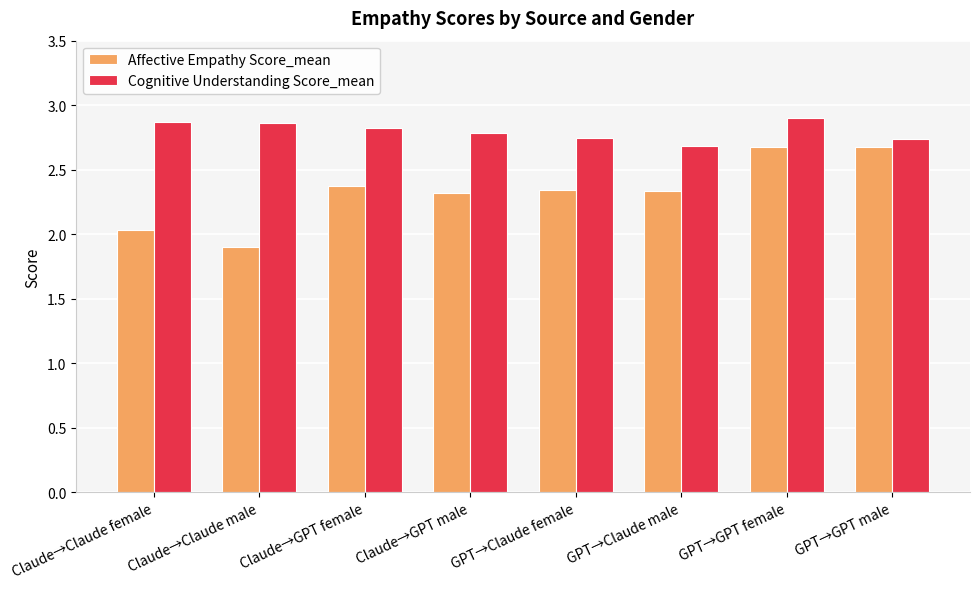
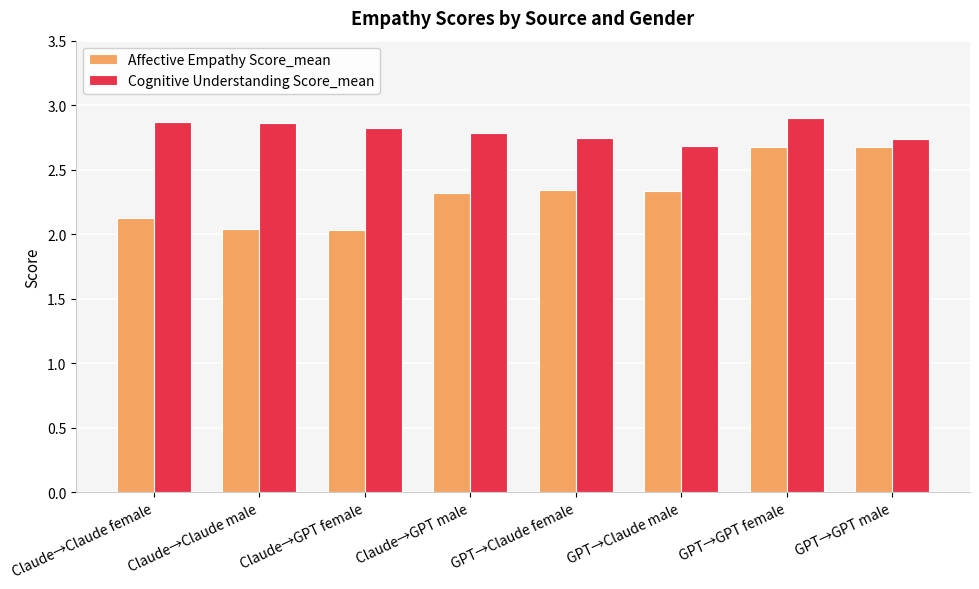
  {
    "Affective Empathy Score_mean": {
-     "Claude→Claude female": 2.04,
-     "Claude→Claude male": 1.90,
-     "Claude→GPT female": 2.37,
+     "Claude→Claude female": 2.13,
+     "Claude→Claude male": 2.04,
+     "Claude→GPT female": 2.03,
      "Claude→GPT male": 2.32,
      "GPT→Claude female": 2.35,
      "GPT→Claude male": 2.33,
      "GPT→GPT female": 2.68,
      "GPT→GPT male": 2.68
    },
    "Cognitive Understanding Score_mean": {
      "Claude→Claude female": 2.87,
      "Claude→Claude male": 2.86,
      "Claude→GPT female": 2.82,
      "Claude→GPT male": 2.78,
      "GPT→Claude female": 2.74,
      "GPT→Claude male": 2.69,
      "GPT→GPT female": 2.90,
      "GPT→GPT male": 2.74
    }
  }
